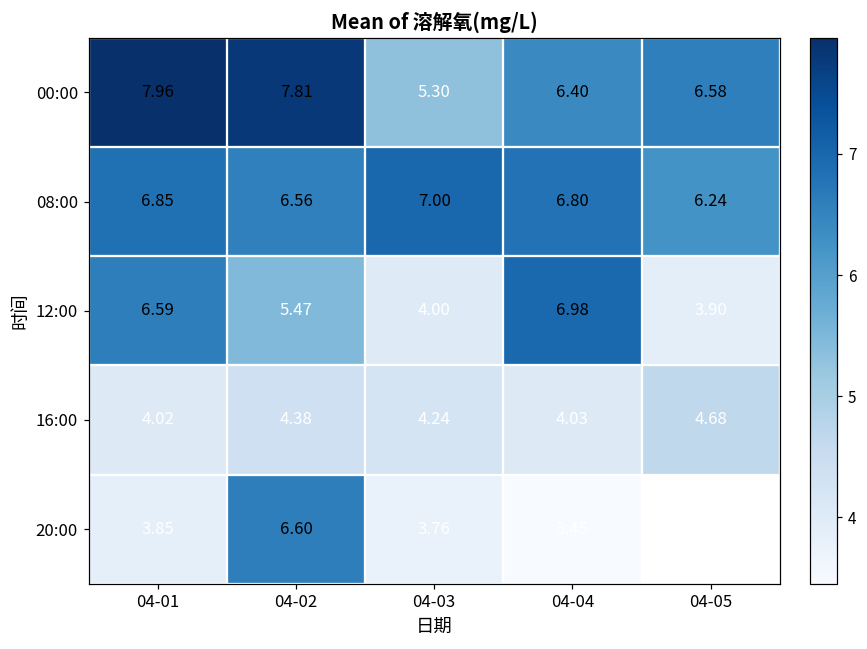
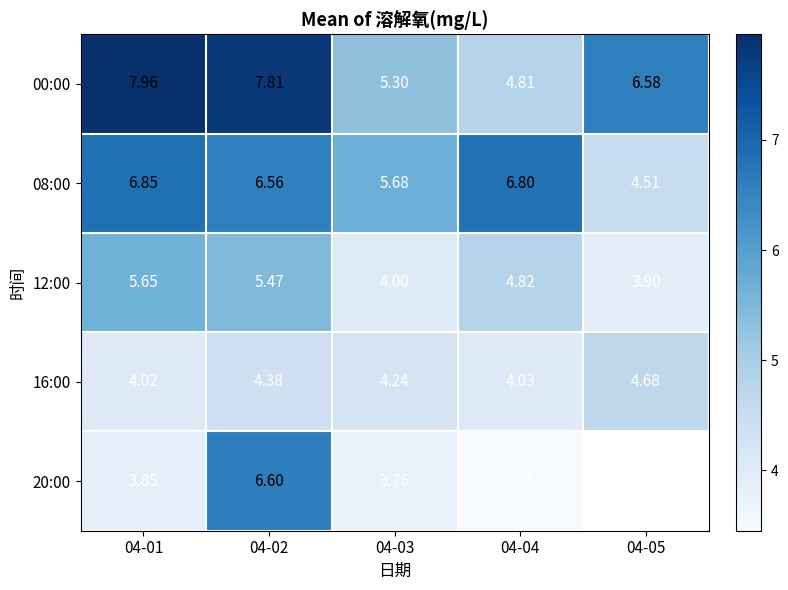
  {
    "00:00": {
      "04-01": 7.96,
      "04-02": 7.81,
      "04-03": 5.30,
-     "04-04": 6.40,
+     "04-04": 4.81,
      "04-05": 6.58
    },
    "08:00": {
      "04-01": 6.85,
      "04-02": 6.56,
-     "04-03": 7.00,
+     "04-03": 5.68,
      "04-04": 6.80,
-     "04-05": 6.24
+     "04-05": 4.51
    },
    "12:00": {
-     "04-01": 6.59,
+     "04-01": 5.65,
      "04-02": 5.47,
-     "04-04": 6.98
+     "04-04": 4.82
    },
    "16:00": {
      "04-02": 4.38,
      "04-05": 4.68
    },
    "20:00": {
      "04-02": 6.60
    }
  }
